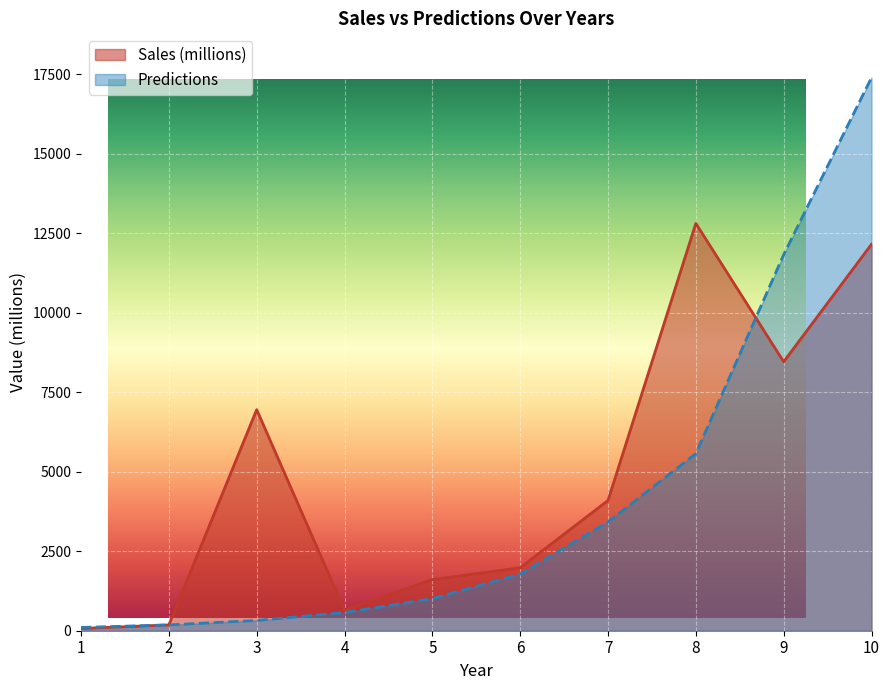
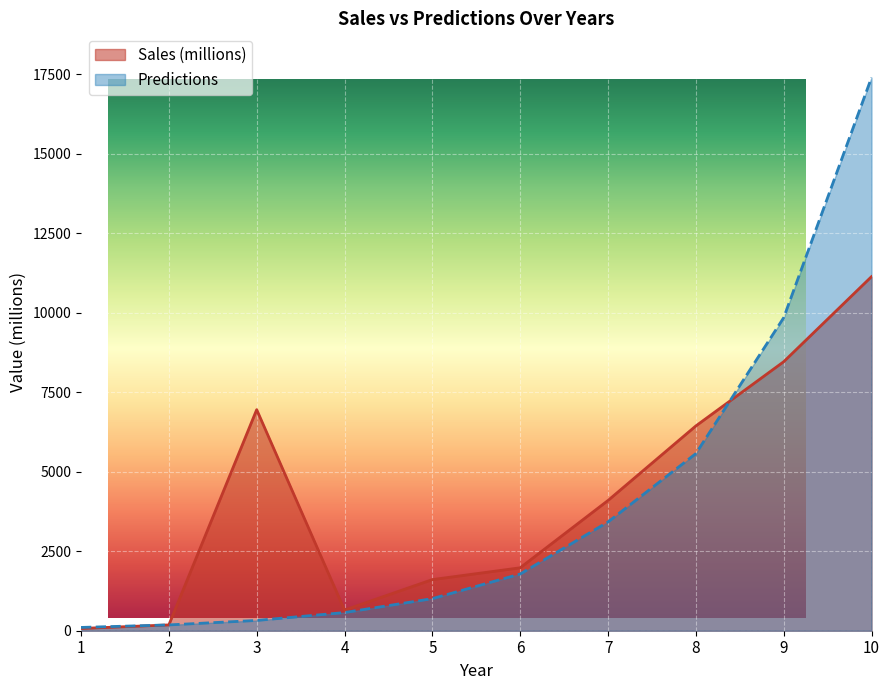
  {
    "Sales vs Predictions Over Years": {
      "Sales (millions)": {
        "3": 7000,
        "5": 1600,
        "6": 2000,
        "7": 4100,
-       "8": 12800,
+       "8": 6400,
        "9": 8500,
-       "10": 12200
+       "10": 11100
      },
      "Predictions": {
        "3": 300,
        "5": 1000,
        "6": 1800,
        "7": 3400,
        "8": 5600,
-       "9": 11800,
+       "9": 9800,
        "10": 17400
      }
    }
  }
